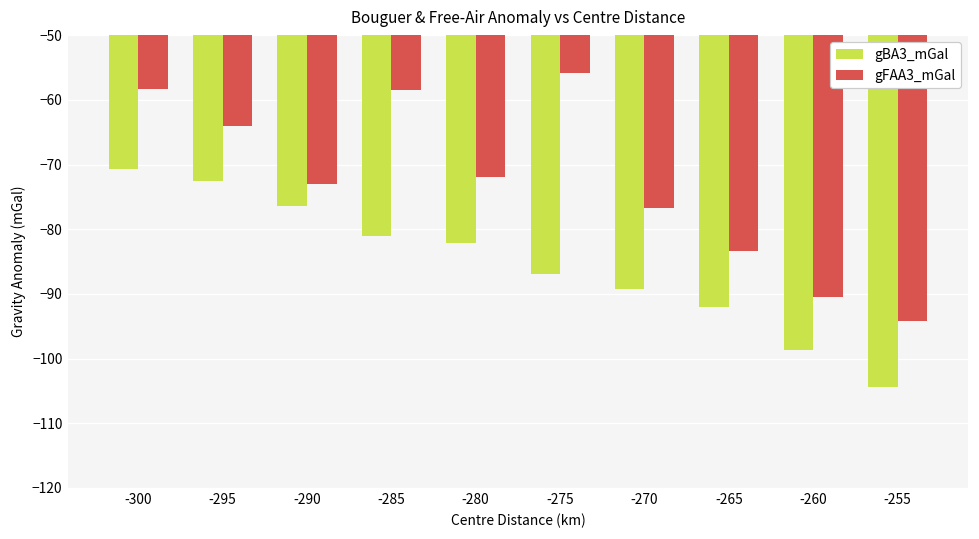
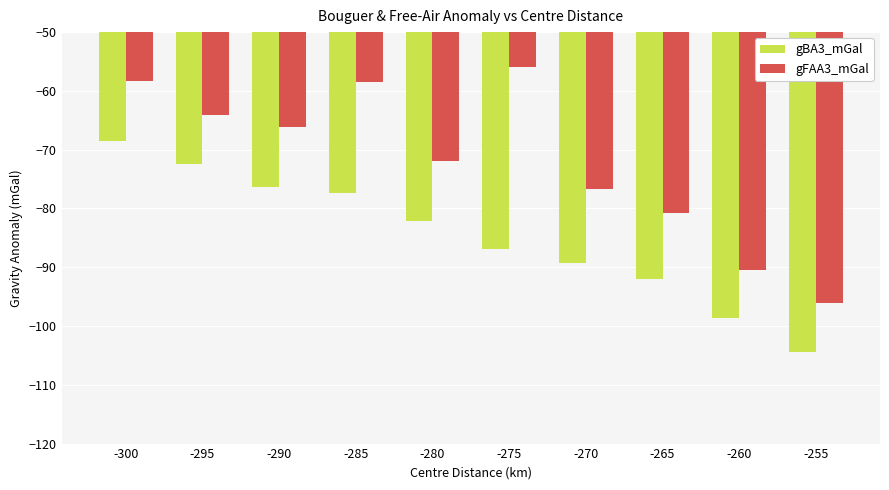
  {
    "gBA3_mGal": {
-     "-300": -71,
+     "-300": -69,
      "-295": -73,
      "-290": -76,
-     "-285": -81,
+     "-285": -77,
      "-280": -82,
      "-275": -87,
      "-270": -89,
      "-265": -92,
      "-260": -99,
      "-255": -104
    },
    "gFAA3_mGal": {
      "-300": -58,
      "-295": -64,
-     "-290": -73,
+     "-290": -66,
      "-285": -59,
      "-280": -72,
      "-275": -56,
      "-270": -77,
-     "-265": -83,
+     "-265": -81,
      "-260": -91,
-     "-255": -94
+     "-255": -96
    }
  }
